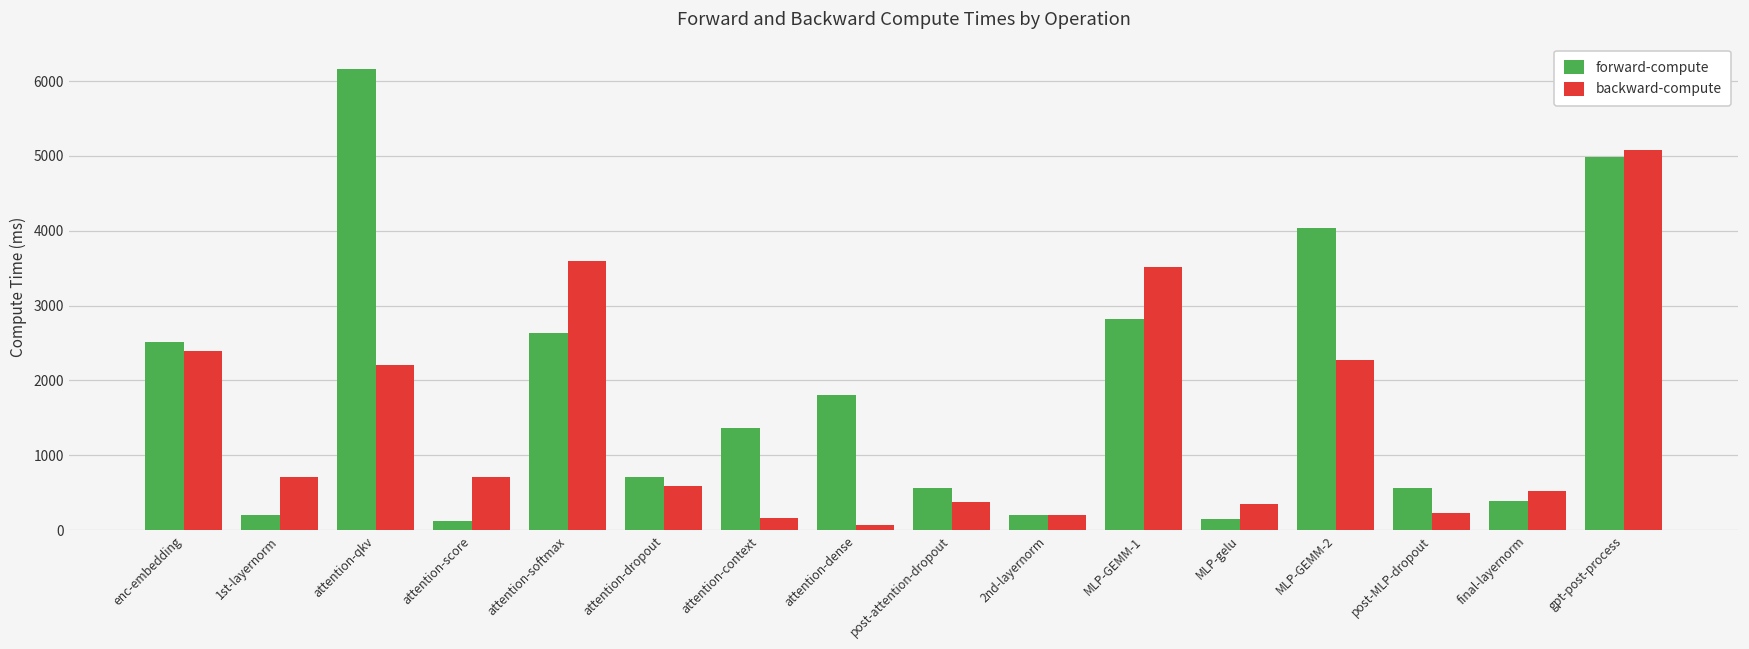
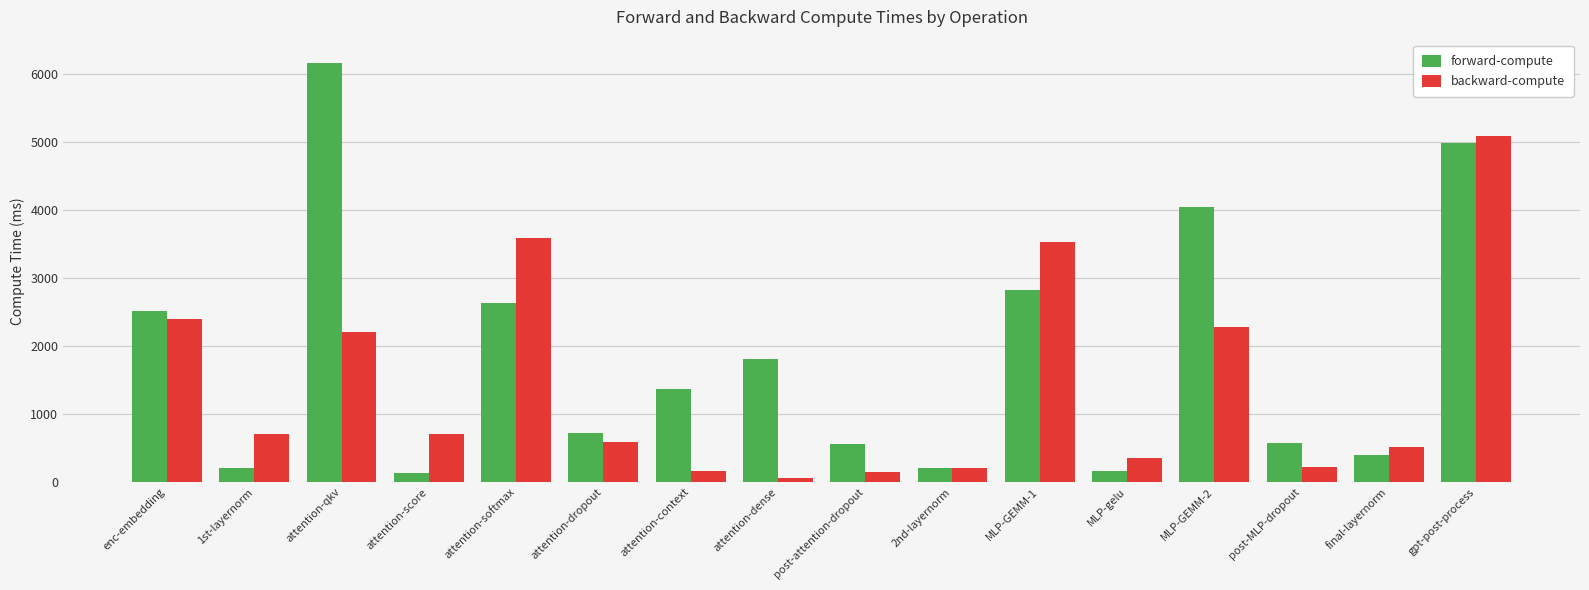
  {
    "forward-compute": {
      "enc-embedding": 2500,
      "1st-layernorm": 200,
      "attention-qkv": 6200,
      "attention-score": 100,
      "attention-softmax": 2600,
      "attention-dropout": 700,
      "attention-context": 1400,
      "attention-dense": 1800,
      "post-attention-dropout": 600,
      "2nd-layernorm": 200,
      "MLP-GEMM-1": 2800,
      "MLP-gelu": 200,
      "MLP-GEMM-2": 4000,
      "post-MLP-dropout": 600,
      "final-layernorm": 400,
      "gpt-post-process": 5000
    },
    "backward-compute": {
      "enc-embedding": 2400,
      "1st-layernorm": 700,
      "attention-qkv": 2200,
      "attention-score": 700,
      "attention-softmax": 3600,
      "attention-dropout": 600,
      "attention-context": 200,
      "attention-dense": 100,
-     "post-attention-dropout": 400,
+     "post-attention-dropout": 100,
      "2nd-layernorm": 200,
      "MLP-GEMM-1": 3500,
      "MLP-gelu": 300,
      "MLP-GEMM-2": 2300,
      "post-MLP-dropout": 200,
      "final-layernorm": 500,
      "gpt-post-process": 5100
    }
  }
